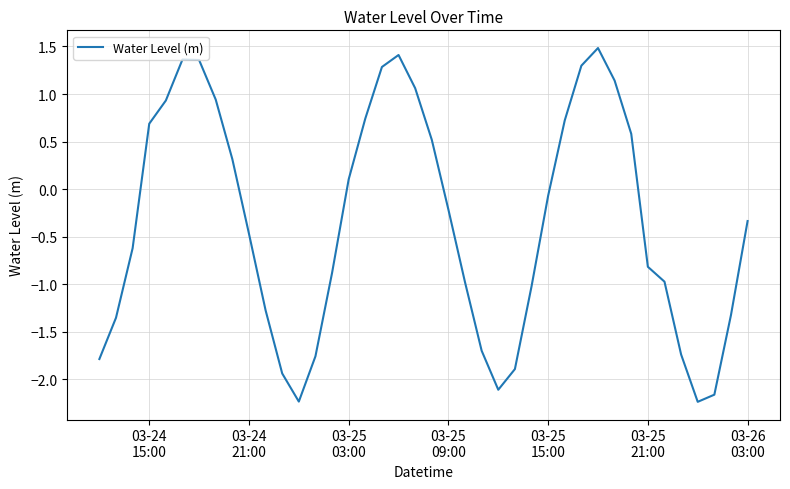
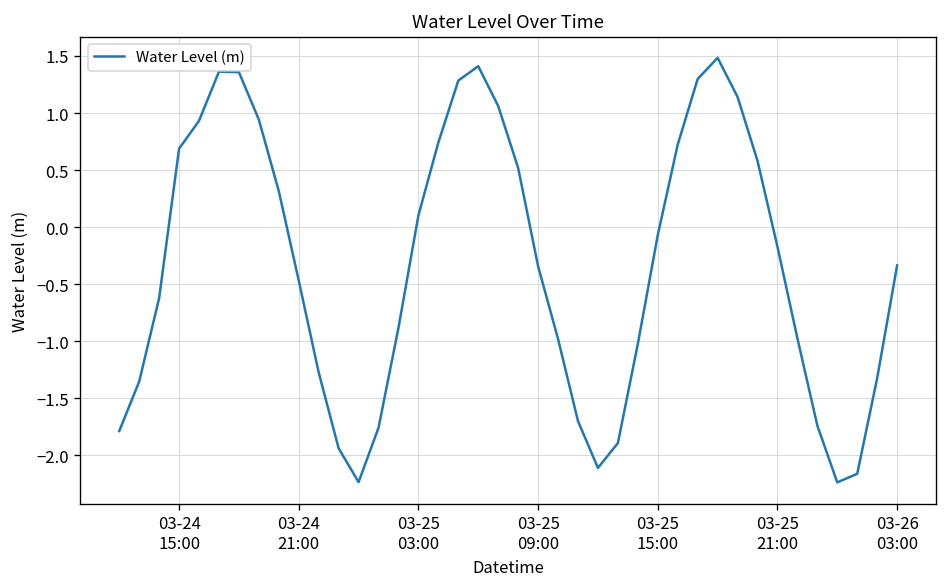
  {
    "03-24 15:00": 0.7,
    "03-24 21:00": -0.5,
    "03-25 03:00": 0.1,
-   "03-25 09:00": -0.2,
+   "03-25 09:00": -0.3,
    "03-25 15:00": -0.1,
-   "03-25 21:00": -0.8,
+   "03-25 21:00": -0.2,
    "03-26 03:00": -0.3
  }
